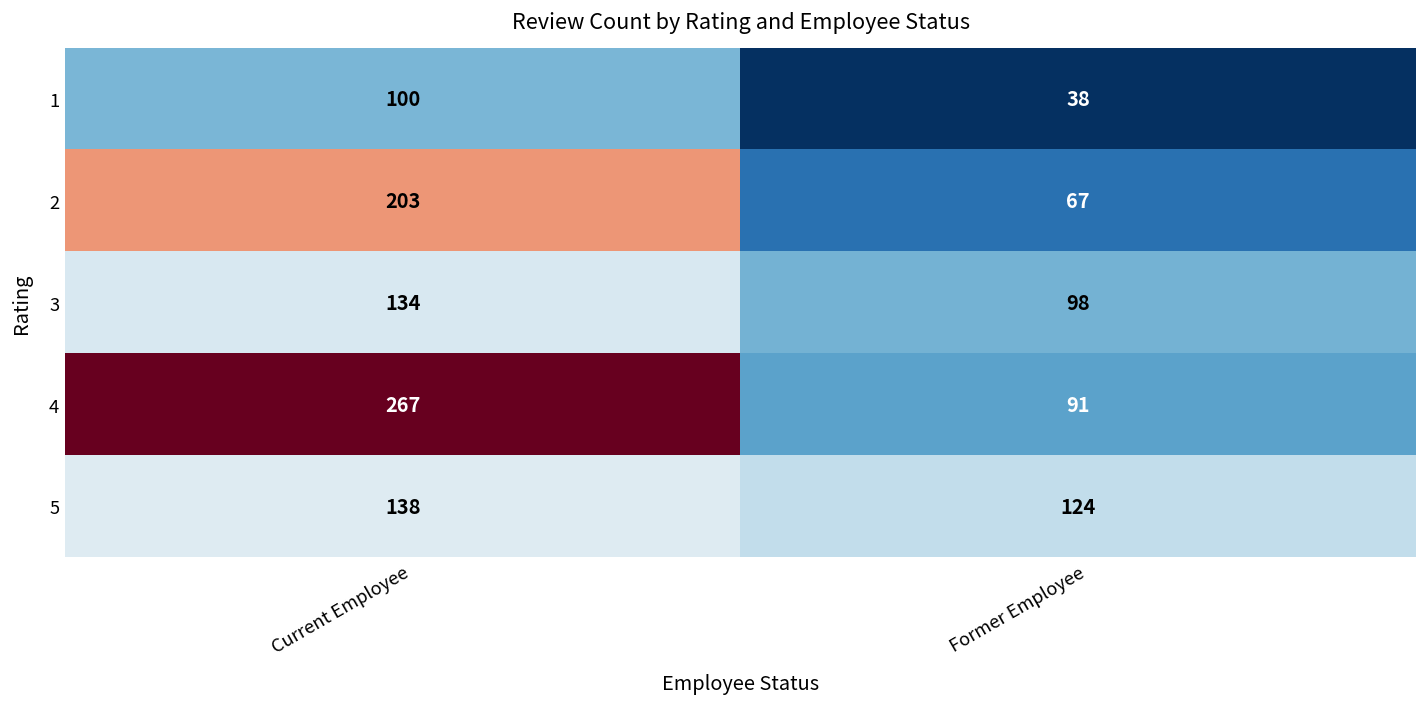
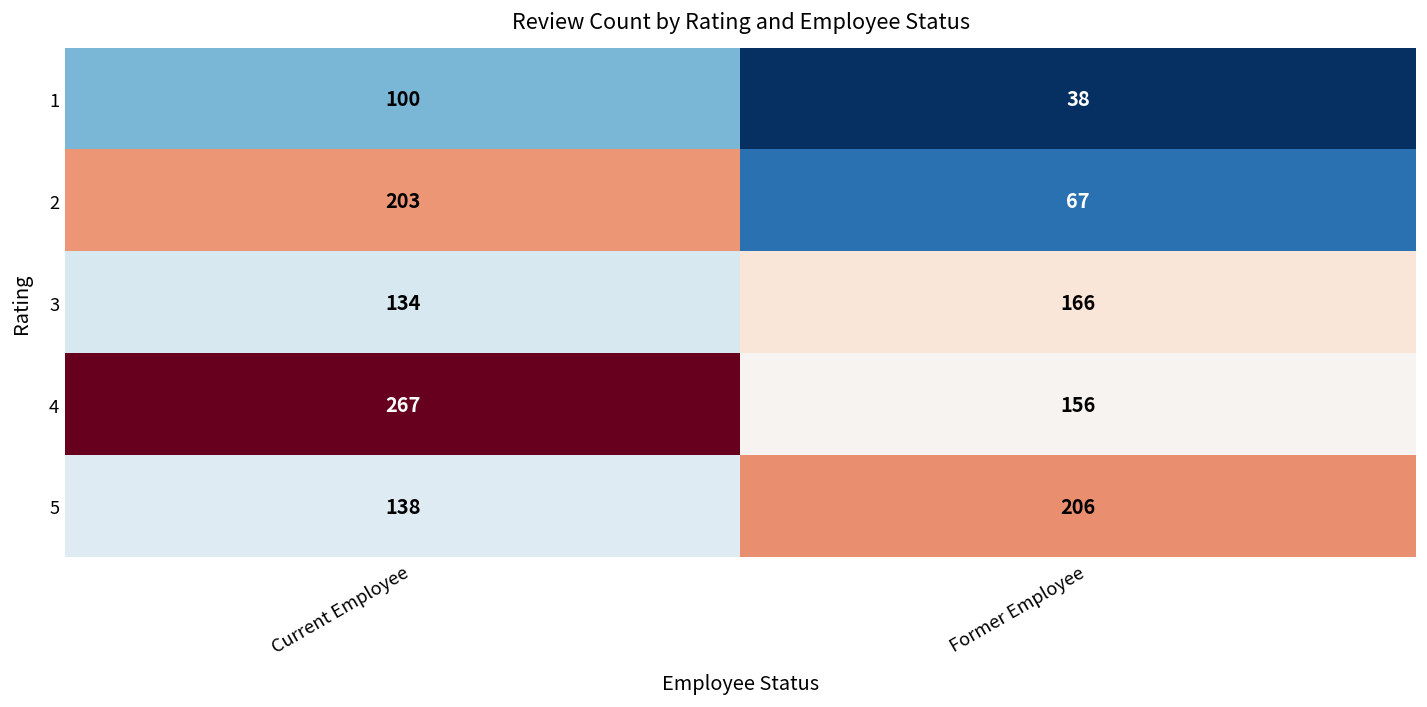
  {
    "1": {
      "Current Employee": 100,
      "Former Employee": 38
    },
    "2": {
      "Current Employee": 203,
      "Former Employee": 67
    },
    "3": {
      "Current Employee": 134,
-     "Former Employee": 98
+     "Former Employee": 166
    },
    "4": {
      "Current Employee": 267,
-     "Former Employee": 91
+     "Former Employee": 156
    },
    "5": {
      "Current Employee": 138,
-     "Former Employee": 124
+     "Former Employee": 206
    }
  }
